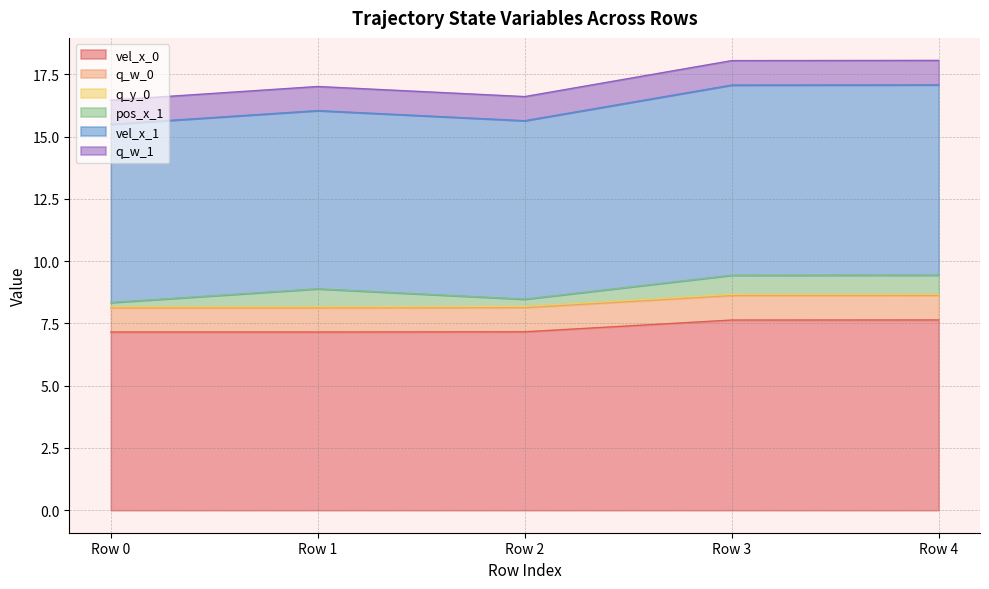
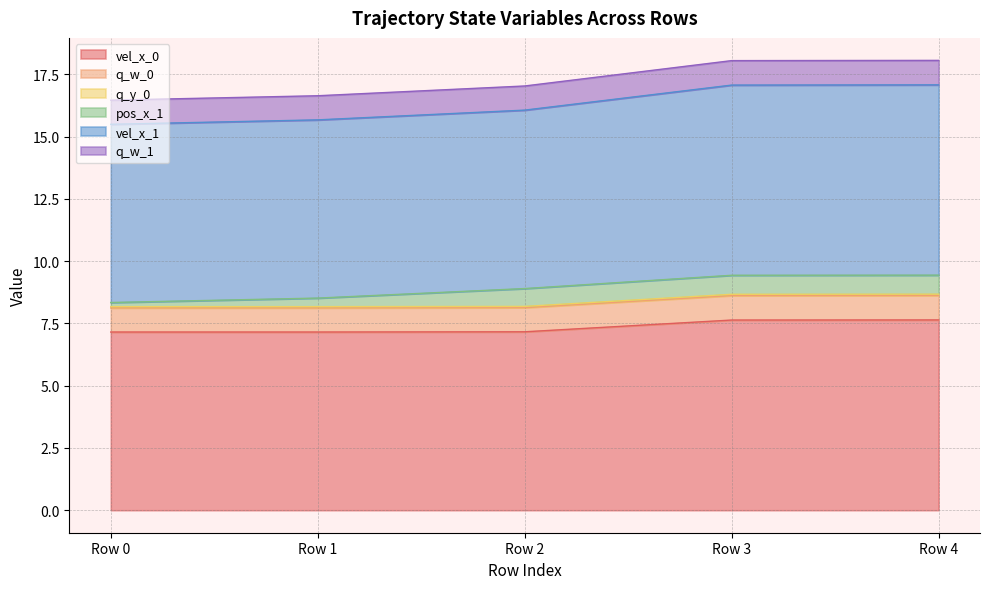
  {
    "pos_x_1": {
      "Row 0": 0.2,
-     "Row 1": 0.7,
-     "Row 2": 0.3,
+     "Row 1": 0.3,
+     "Row 2": 0.7,
      "Row 3": 0.8,
      "Row 4": 0.8
    },
    "vel_x_1": {
      "Row 1": 7.2,
      "Row 2": 7.2,
      "Row 3": 7.6,
      "Row 4": 7.6
    },
    "q_w_1": {
      "Row 1": 1.0,
      "Row 2": 1.0,
      "Row 3": 1.0,
      "Row 4": 1.0
    }
  }
